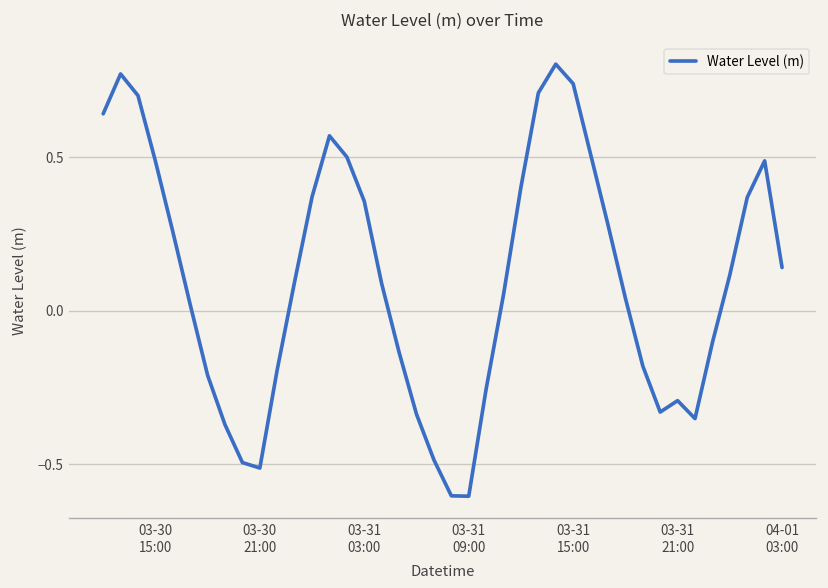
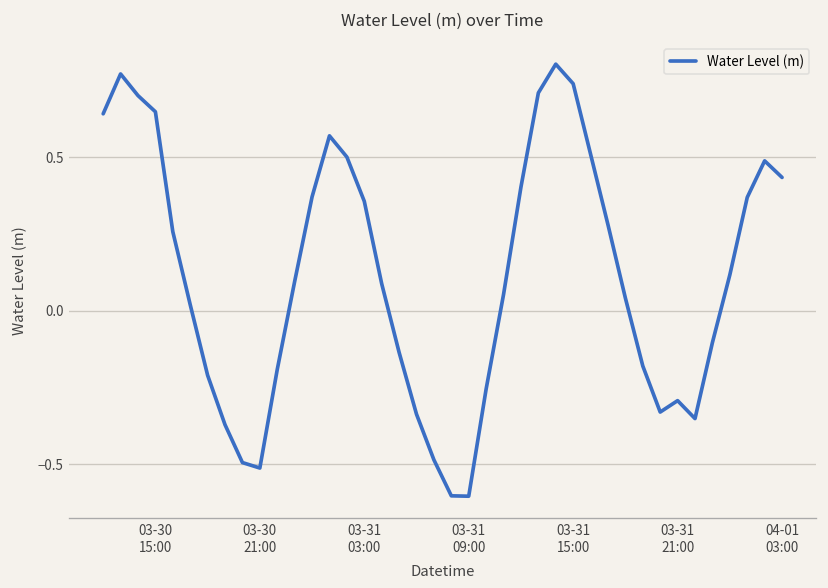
  {
-   "03-30 15:00": 0.49,
+   "03-30 15:00": 0.65,
    "03-30 21:00": -0.51,
    "03-31 03:00": 0.36,
    "03-31 09:00": -0.60,
    "03-31 15:00": 0.74,
    "03-31 21:00": -0.29,
-   "04-01 03:00": 0.14
+   "04-01 03:00": 0.43
  }
